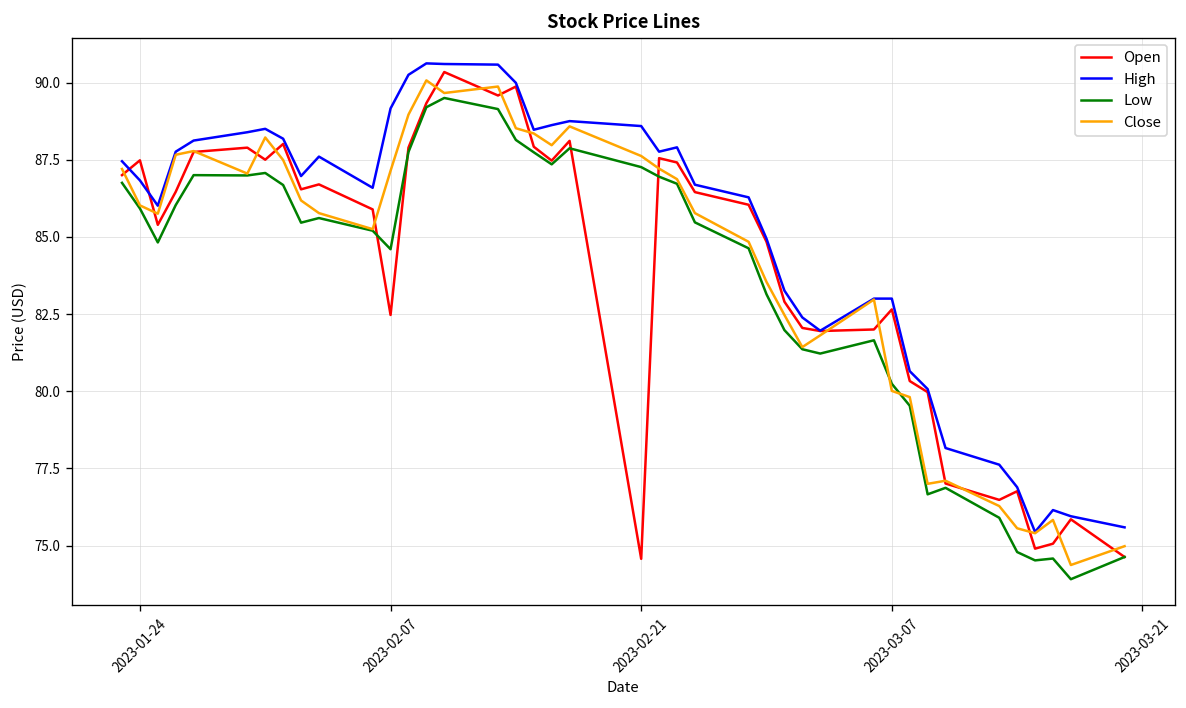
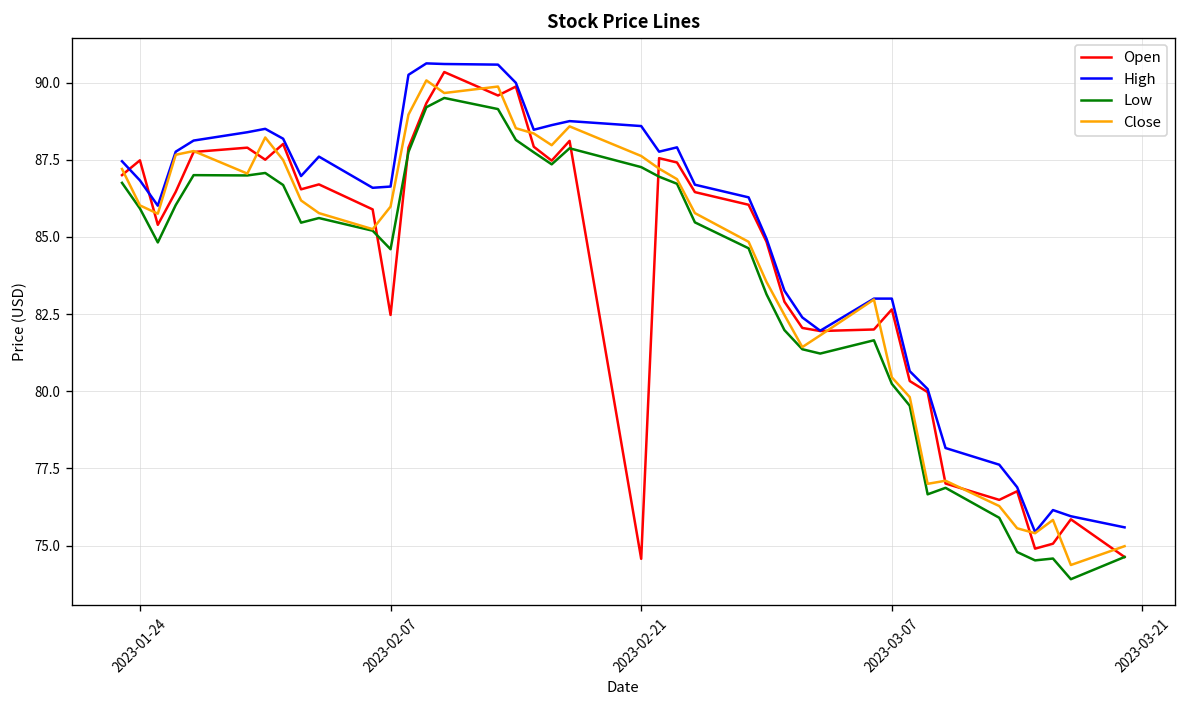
  {
    "Open": {
      "2023-01-24": 87.5,
      "2023-02-07": 82.5,
      "2023-02-21": 74.6,
      "2023-03-07": 82.7
    },
    "High": {
      "2023-01-24": 86.8,
-     "2023-02-07": 89.2,
+     "2023-02-07": 86.6,
      "2023-02-21": 88.6,
      "2023-03-07": 83.0
    },
    "Low": {
      "2023-02-07": 84.6,
      "2023-02-21": 87.3,
      "2023-03-07": 80.2
    },
    "Close": {
-     "2023-02-07": 87.1,
+     "2023-02-07": 86.0,
      "2023-02-21": 87.6,
-     "2023-03-07": 80.0
+     "2023-03-07": 80.5
    }
  }
